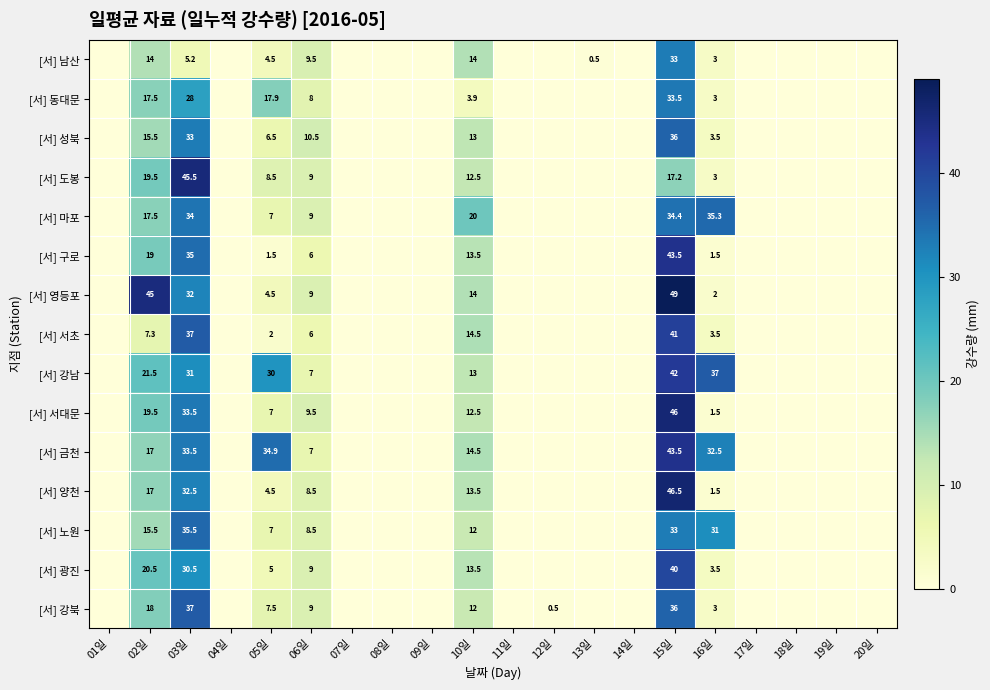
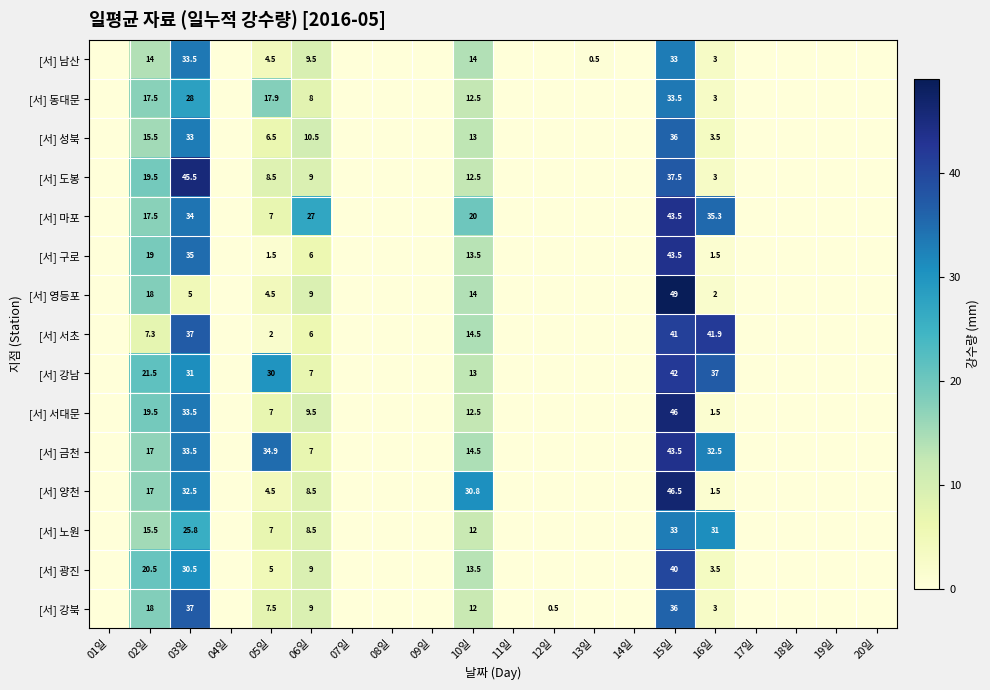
  {
    "[서] 남산": {
      "02일": 14,
-     "03일": 5.2,
+     "03일": 33.5,
      "05일": 4.5,
      "06일": 9.5,
      "10일": 14,
      "13일": 0.5,
      "15일": 33,
      "16일": 3
    },
    "[서] 동대문": {
      "02일": 17.5,
      "03일": 28,
      "05일": 17.9,
      "06일": 8,
-     "10일": 3.9,
+     "10일": 12.5,
      "15일": 33.5,
      "16일": 3
    },
    "[서] 성북": {
      "02일": 15.5,
      "03일": 33,
      "05일": 6.5,
      "06일": 10.5,
      "10일": 13,
      "15일": 36,
      "16일": 3.5
    },
    "[서] 도봉": {
      "02일": 19.5,
      "03일": 45.5,
      "05일": 8.5,
      "06일": 9,
      "10일": 12.5,
-     "15일": 17.2,
+     "15일": 37.5,
      "16일": 3
    },
    "[서] 마포": {
      "02일": 17.5,
      "03일": 34,
      "05일": 7,
-     "06일": 9,
+     "06일": 27,
      "10일": 20,
-     "15일": 34.4,
+     "15일": 43.5,
      "16일": 35.3
    },
    "[서] 구로": {
      "02일": 19,
      "03일": 35,
      "05일": 1.5,
      "06일": 6,
      "10일": 13.5,
      "15일": 43.5,
      "16일": 1.5
    },
    "[서] 영등포": {
-     "02일": 45,
-     "03일": 32,
+     "02일": 18,
+     "03일": 5,
      "05일": 4.5,
      "06일": 9,
      "10일": 14,
      "15일": 49,
      "16일": 2
    },
    "[서] 서초": {
      "02일": 7.3,
      "03일": 37,
      "05일": 2,
      "06일": 6,
      "10일": 14.5,
      "15일": 41,
-     "16일": 3.5
+     "16일": 41.9
    },
    "[서] 강남": {
      "02일": 21.5,
      "03일": 31,
      "05일": 30,
      "06일": 7,
      "10일": 13,
      "15일": 42,
      "16일": 37
    },
    "[서] 서대문": {
      "02일": 19.5,
      "03일": 33.5,
      "05일": 7,
      "06일": 9.5,
      "10일": 12.5,
      "15일": 46,
      "16일": 1.5
    },
    "[서] 금천": {
      "02일": 17,
      "03일": 33.5,
      "05일": 34.9,
      "06일": 7,
      "10일": 14.5,
      "15일": 43.5,
      "16일": 32.5
    },
    "[서] 양천": {
      "02일": 17,
      "03일": 32.5,
      "05일": 4.5,
      "06일": 8.5,
-     "10일": 13.5,
+     "10일": 30.8,
      "15일": 46.5,
      "16일": 1.5
    },
    "[서] 노원": {
      "02일": 15.5,
-     "03일": 35.5,
+     "03일": 25.8,
      "05일": 7,
      "06일": 8.5,
      "10일": 12,
      "15일": 33,
      "16일": 31
    },
    "[서] 광진": {
      "02일": 20.5,
      "03일": 30.5,
      "05일": 5,
      "06일": 9,
      "10일": 13.5,
      "15일": 40,
      "16일": 3.5
    },
    "[서] 강북": {
      "02일": 18,
      "03일": 37,
      "05일": 7.5,
      "06일": 9,
      "10일": 12,
      "12일": 0.5,
      "15일": 36,
      "16일": 3
    }
  }
